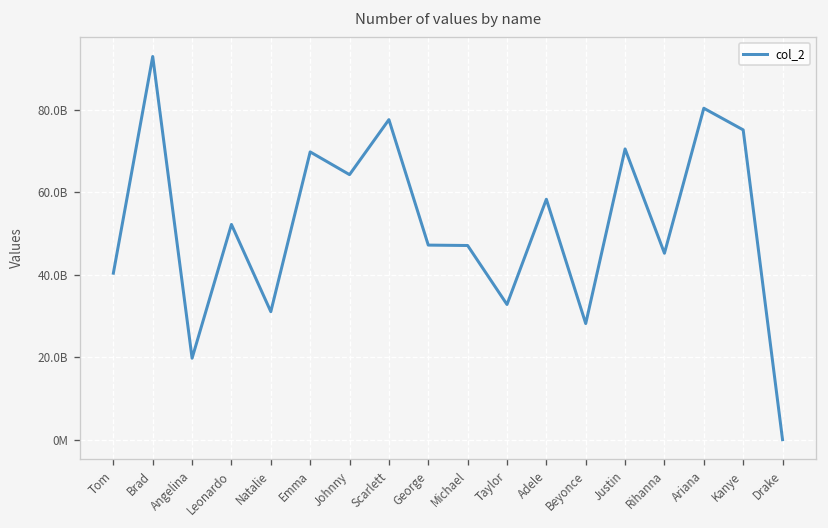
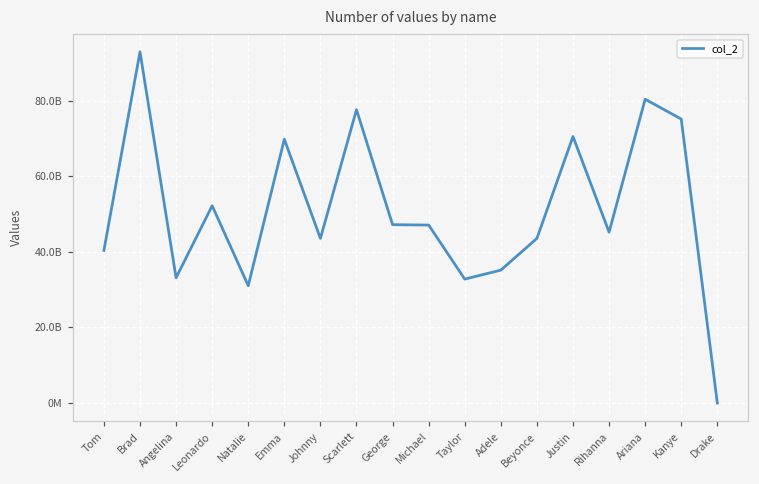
  {
    "Tom": 40000000000,
    "Brad": 93000000000,
-   "Angelina": 20000000000,
+   "Angelina": 33000000000,
    "Leonardo": 52000000000,
    "Natalie": 31000000000,
    "Emma": 70000000000,
-   "Johnny": 64000000000,
+   "Johnny": 44000000000,
    "Scarlett": 78000000000,
    "George": 47000000000,
    "Michael": 47000000000,
    "Taylor": 33000000000,
-   "Adele": 58000000000,
-   "Beyonce": 28000000000,
+   "Adele": 35000000000,
+   "Beyonce": 44000000000,
    "Justin": 70000000000,
    "Rihanna": 45000000000,
    "Ariana": 80000000000,
    "Kanye": 75000000000,
    "Drake": 0
  }
